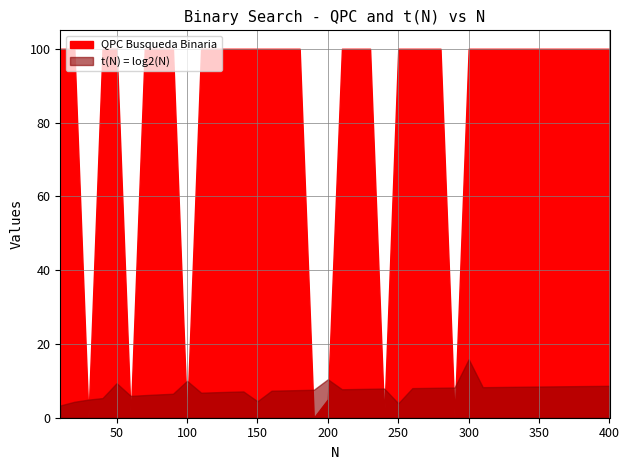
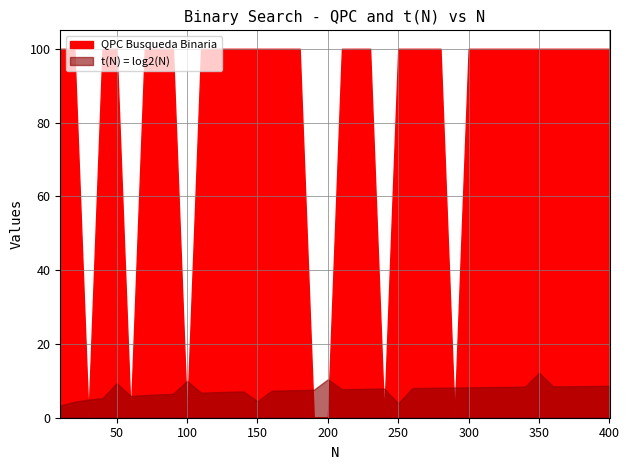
  {
    "QPC Busqueda Binaria": {
      "100": 0,
      "150": 100,
-     "200": 5,
+     "200": 0,
      "250": 100,
      "300": 100,
      "350": 100,
      "400": 100
    },
    "t(N) = log2(N)": {
      "50": 9,
      "100": 10,
      "150": 4,
      "200": 10,
      "250": 4,
-     "300": 16,
-     "350": 8,
+     "300": 8,
+     "350": 12,
      "400": 9
    }
  }
